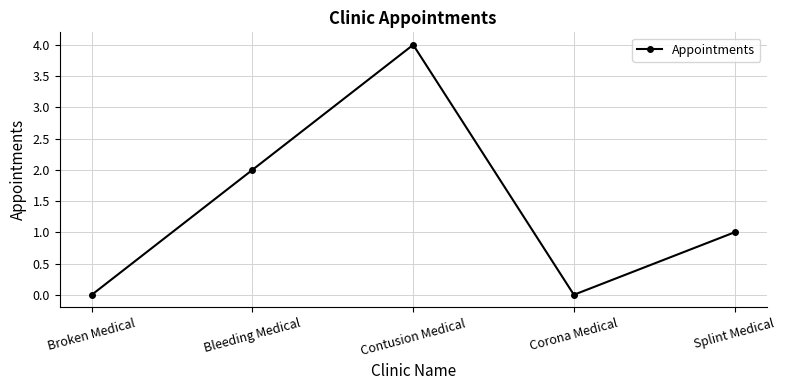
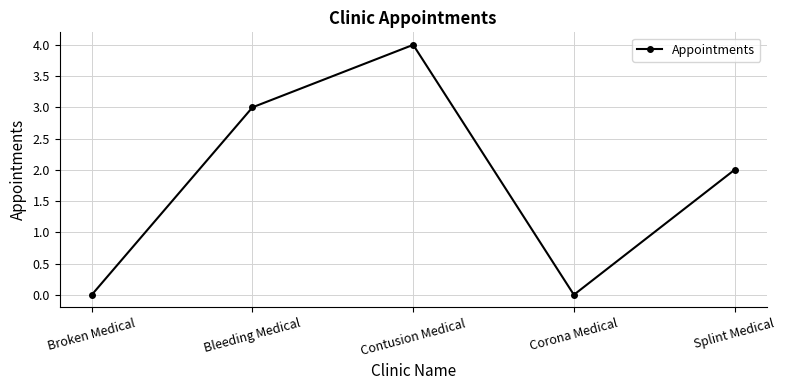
  {
    "Broken Medical": 0,
-   "Bleeding Medical": 2,
+   "Bleeding Medical": 3,
    "Contusion Medical": 4,
    "Corona Medical": 0,
-   "Splint Medical": 1
+   "Splint Medical": 2
  }
